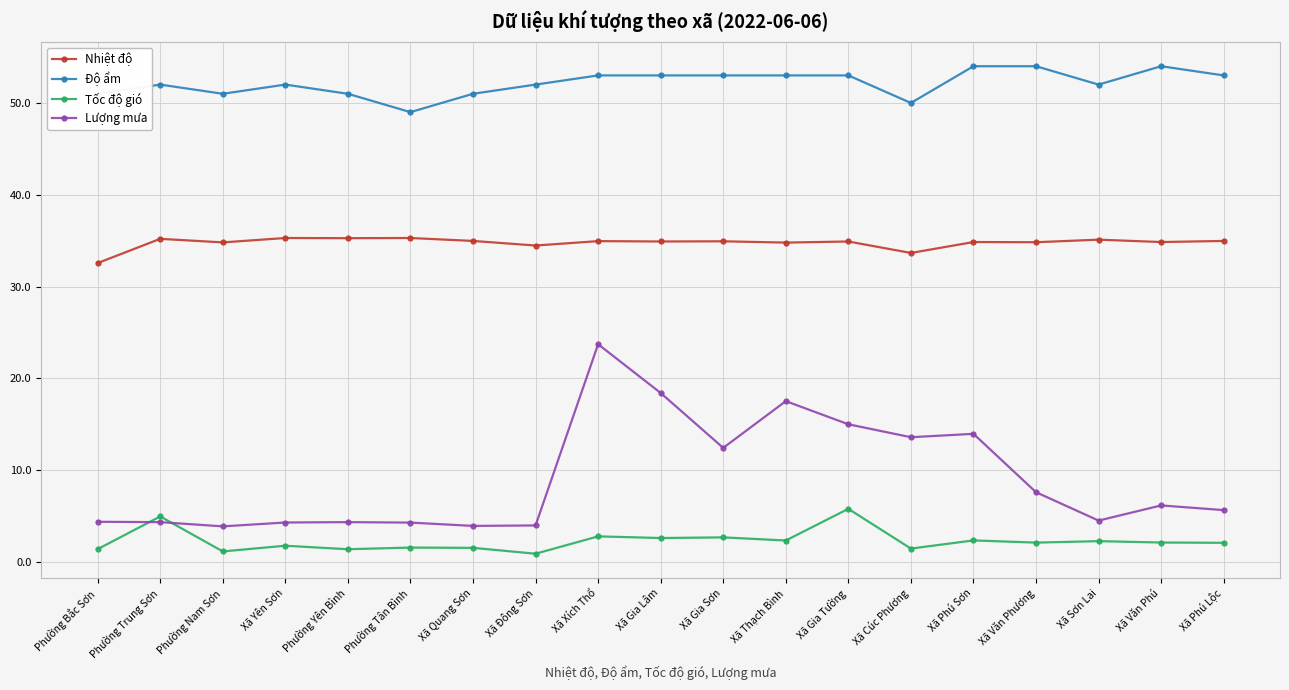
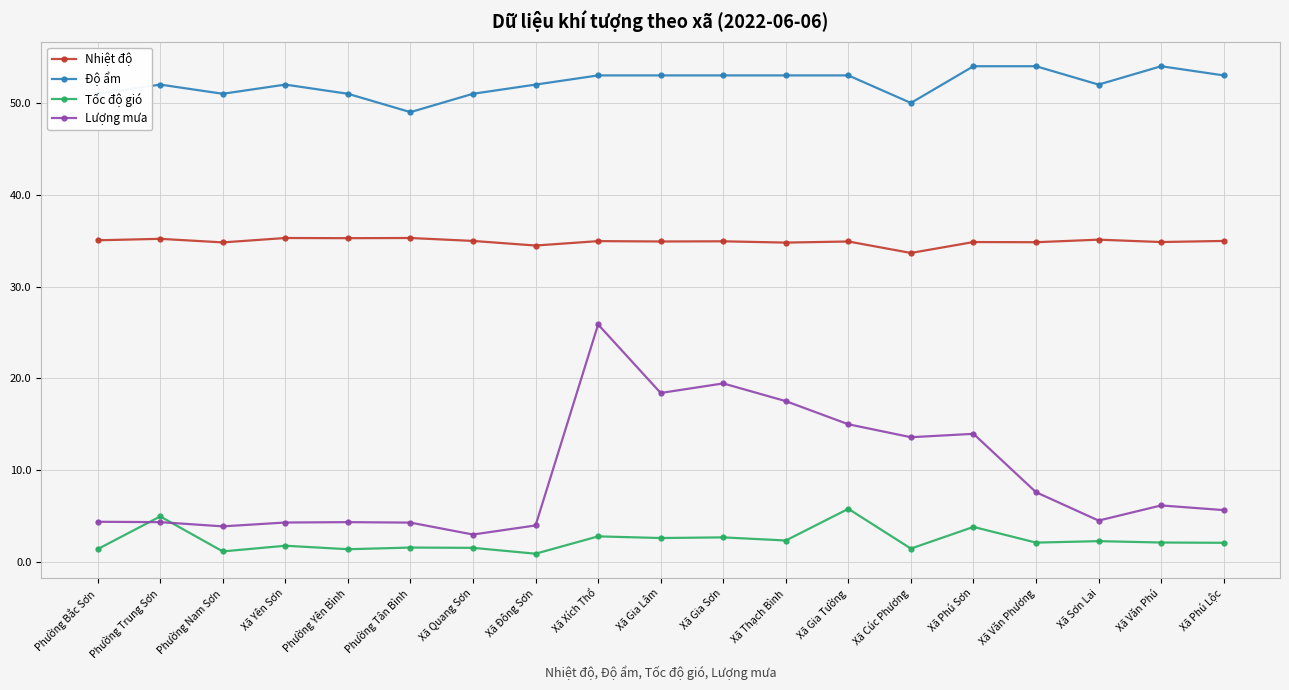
  {
    "Nhiệt độ": {
-     "Phường Bắc Sơn": 33,
+     "Phường Bắc Sơn": 35,
      "Phường Trung Sơn": 35,
      "Phường Nam Sơn": 35,
      "Xã Yên Sơn": 35,
      "Phường Yên Bình": 35,
      "Phường Tân Bình": 35,
      "Xã Quang Sơn": 35,
      "Xã Đông Sơn": 34,
      "Xã Xích Thổ": 35,
      "Xã Gia Lâm": 35,
      "Xã Gia Sơn": 35,
      "Xã Thạch Bình": 35,
      "Xã Gia Tường": 35,
      "Xã Cúc Phương": 34,
      "Xã Phú Sơn": 35,
      "Xã Văn Phương": 35,
      "Xã Sơn Lai": 35,
      "Xã Văn Phú": 35,
      "Xã Phú Lộc": 35
    },
    "Độ ẩm": {
      "Phường Trung Sơn": 52,
      "Phường Nam Sơn": 51,
      "Xã Yên Sơn": 52,
      "Phường Yên Bình": 51,
      "Phường Tân Bình": 49,
      "Xã Quang Sơn": 51,
      "Xã Đông Sơn": 52,
      "Xã Xích Thổ": 53,
      "Xã Gia Lâm": 53,
      "Xã Gia Sơn": 53,
      "Xã Thạch Bình": 53,
      "Xã Gia Tường": 53,
      "Xã Cúc Phương": 50,
      "Xã Phú Sơn": 54,
      "Xã Văn Phương": 54,
      "Xã Sơn Lai": 52,
      "Xã Văn Phú": 54,
      "Xã Phú Lộc": 53
    },
    "Tốc độ gió": {
      "Phường Bắc Sơn": 1,
      "Phường Trung Sơn": 5,
      "Phường Nam Sơn": 1,
      "Xã Yên Sơn": 2,
      "Phường Yên Bình": 1,
      "Phường Tân Bình": 2,
      "Xã Quang Sơn": 2,
      "Xã Đông Sơn": 1,
      "Xã Xích Thổ": 3,
      "Xã Gia Lâm": 3,
      "Xã Gia Sơn": 3,
      "Xã Thạch Bình": 2,
      "Xã Gia Tường": 6,
      "Xã Cúc Phương": 1,
-     "Xã Phú Sơn": 2,
+     "Xã Phú Sơn": 4,
      "Xã Văn Phương": 2,
      "Xã Sơn Lai": 2,
      "Xã Văn Phú": 2,
      "Xã Phú Lộc": 2
    },
    "Lượng mưa": {
      "Phường Bắc Sơn": 4,
      "Phường Trung Sơn": 4,
      "Phường Nam Sơn": 4,
      "Xã Yên Sơn": 4,
      "Phường Yên Bình": 4,
      "Phường Tân Bình": 4,
-     "Xã Quang Sơn": 4,
+     "Xã Quang Sơn": 3,
      "Xã Đông Sơn": 4,
-     "Xã Xích Thổ": 24,
+     "Xã Xích Thổ": 26,
      "Xã Gia Lâm": 18,
-     "Xã Gia Sơn": 12,
+     "Xã Gia Sơn": 19,
      "Xã Thạch Bình": 18,
      "Xã Gia Tường": 15,
      "Xã Cúc Phương": 14,
      "Xã Phú Sơn": 14,
      "Xã Văn Phương": 8,
      "Xã Sơn Lai": 5,
      "Xã Văn Phú": 6,
      "Xã Phú Lộc": 6
    }
  }
